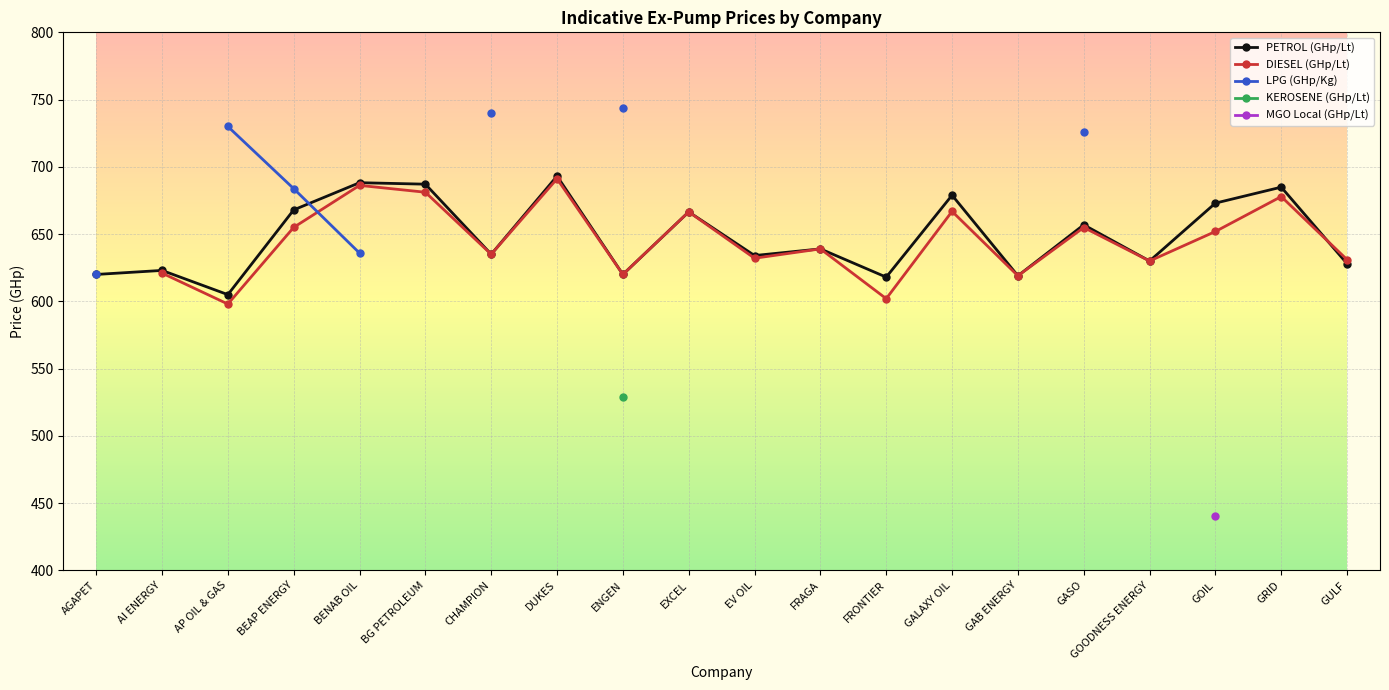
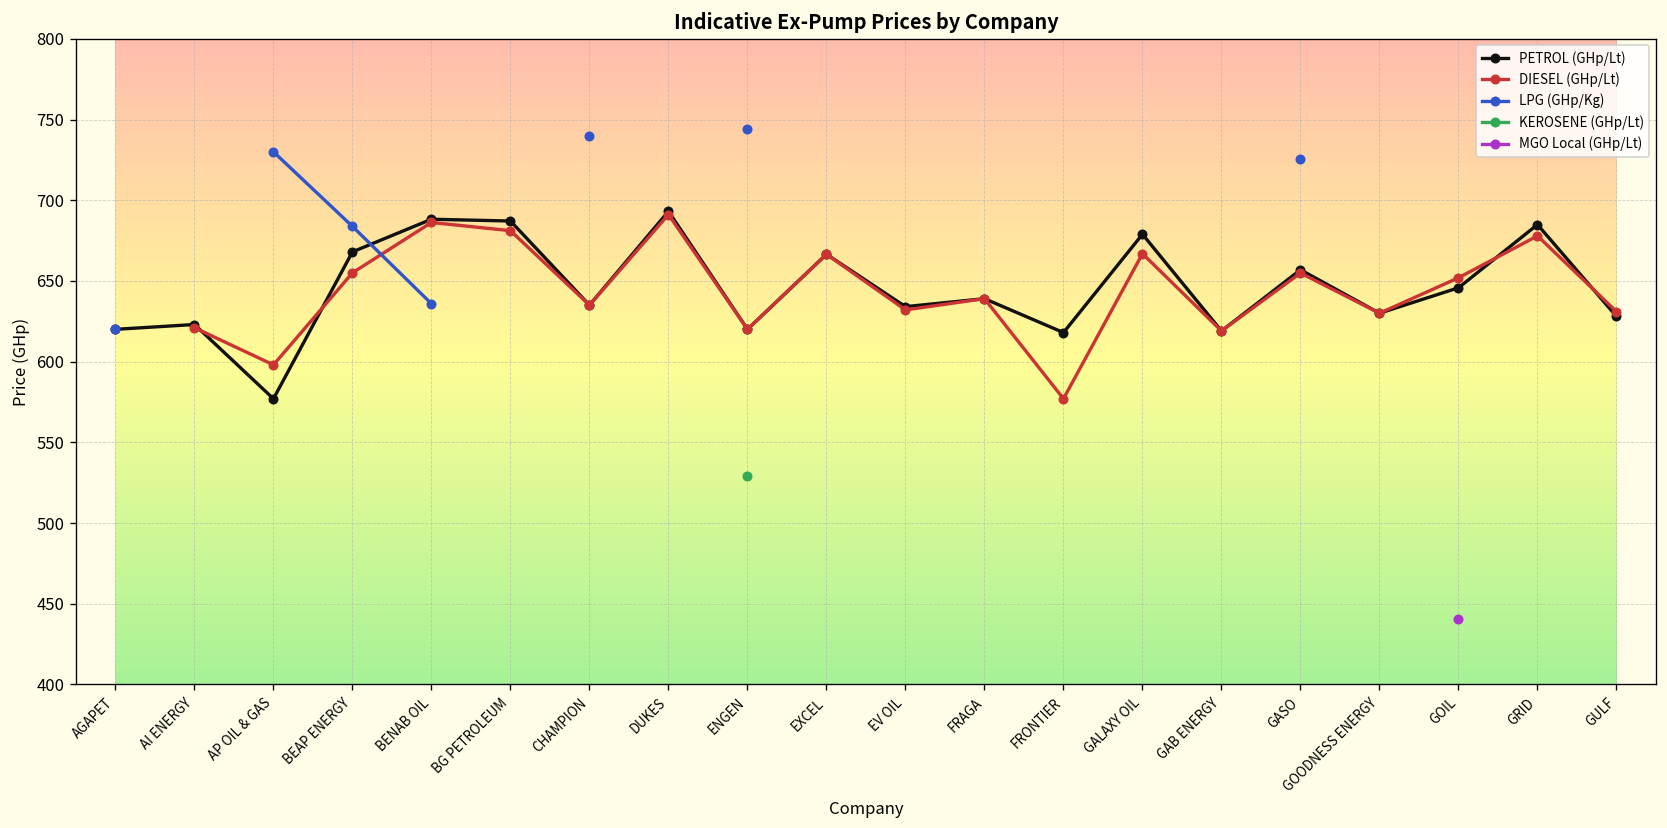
  {
    "PETROL (GHp/Lt)": {
      "AI ENERGY": 623,
-     "AP OIL & GAS": 605,
+     "AP OIL & GAS": 577,
      "BEAP ENERGY": 668,
      "BENAB OIL": 688,
      "BG PETROLEUM": 687,
      "DUKES": 693,
      "EV OIL": 634,
      "FRONTIER": 618,
      "GALAXY OIL": 679,
      "GASO": 657,
-     "GOIL": 673,
+     "GOIL": 646,
      "GRID": 685,
      "GULF": 628
    },
    "DIESEL (GHp/Lt)": {
      "AI ENERGY": 621,
      "AP OIL & GAS": 598,
      "BEAP ENERGY": 655,
      "BENAB OIL": 686,
      "BG PETROLEUM": 681,
      "DUKES": 691,
      "EV OIL": 632,
-     "FRONTIER": 602,
+     "FRONTIER": 577,
      "GALAXY OIL": 667,
      "GASO": 655,
      "GOIL": 652,
      "GRID": 678,
      "GULF": 631
    },
    "LPG (GHp/Kg)": {
      "AP OIL & GAS": 730,
      "BEAP ENERGY": 684,
      "BENAB OIL": 636,
      "CHAMPION": 740,
      "ENGEN": 744,
      "GASO": 726
    },
    "KEROSENE (GHp/Lt)": {
      "ENGEN": 529
    },
    "MGO Local (GHp/Lt)": {
      "GOIL": 440
    }
  }
